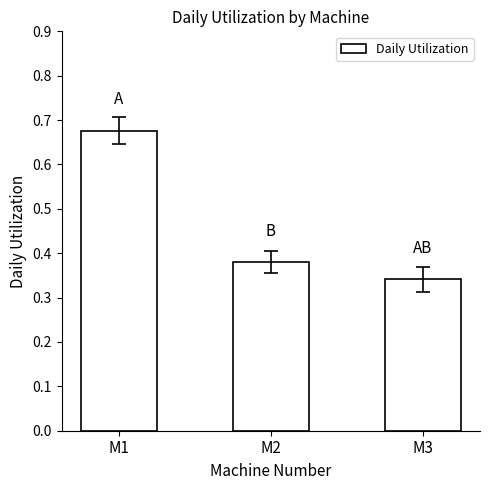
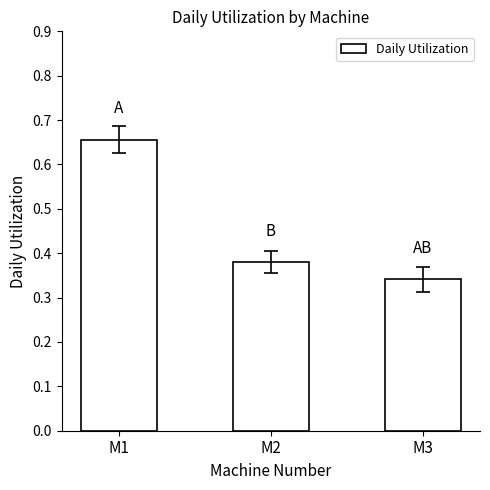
  {
    "Daily Utilization": {
-     "M1": 0.68,
+     "M1": 0.66,
      "M2": 0.38,
      "M3": 0.34
    }
  }
